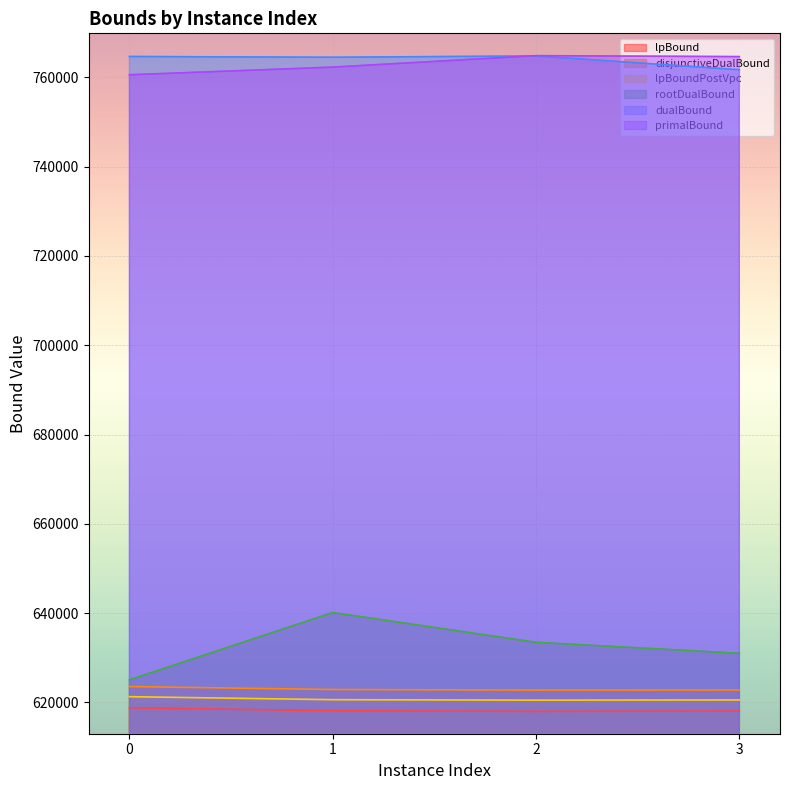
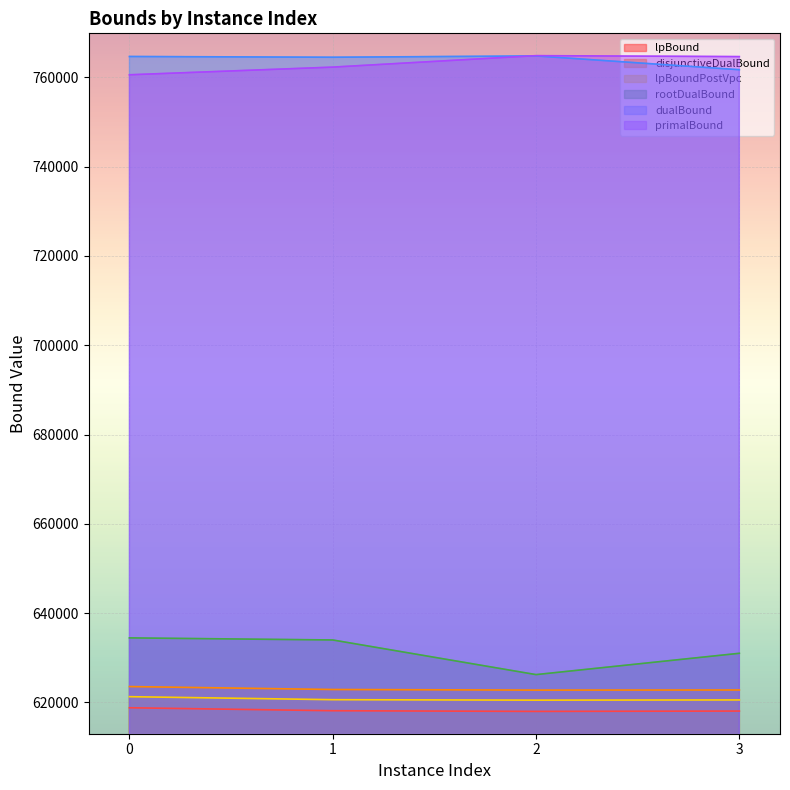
  {
    "lpBound": {
      "0": 619000,
      "1": 618000,
      "2": 618000,
      "3": 618000
    },
    "rootDualBound": {
-     "0": 625000,
-     "1": 640000,
-     "2": 633000,
+     "0": 634000,
+     "1": 634000,
+     "2": 626000,
      "3": 631000
    },
    "dualBound": {
      "0": 765000,
      "1": 765000
    },
    "primalBound": {
      "0": 761000,
      "1": 762000
    }
  }
